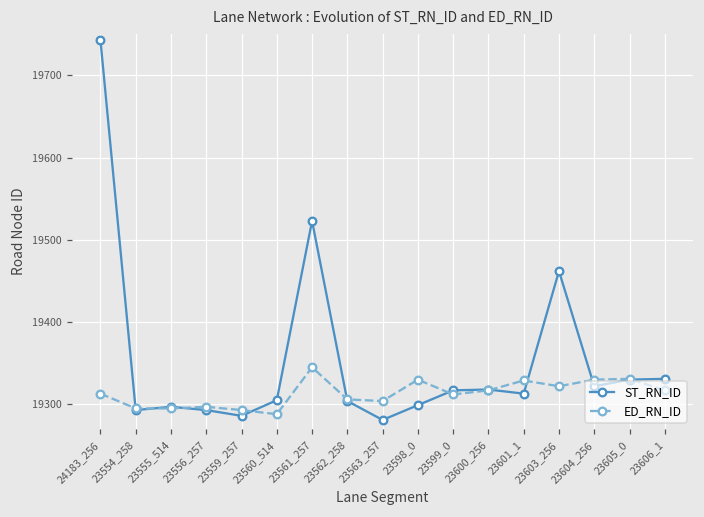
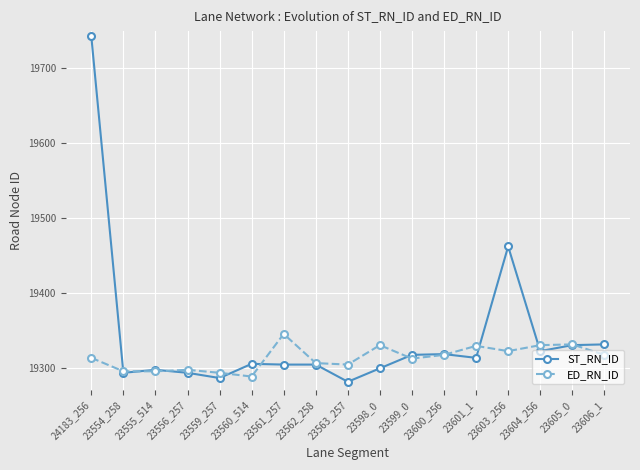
  {
    "ST_RN_ID": {
      "24183_256": 19740,
      "23556_257": 19290,
      "23559_257": 19290,
      "23560_514": 19310,
-     "23561_257": 19520,
+     "23561_257": 19300,
      "23563_257": 19280,
      "23598_0": 19300,
      "23599_0": 19320,
      "23601_1": 19310,
      "23603_256": 19460,
      "23606_1": 19330
    },
    "ED_RN_ID": {
      "24183_256": 19310,
      "23556_257": 19300,
      "23559_257": 19290,
      "23560_514": 19290,
      "23561_257": 19350,
      "23563_257": 19300,
      "23598_0": 19330,
      "23599_0": 19310,
      "23601_1": 19330,
      "23603_256": 19320,
      "23604_256": 19330
    }
  }
